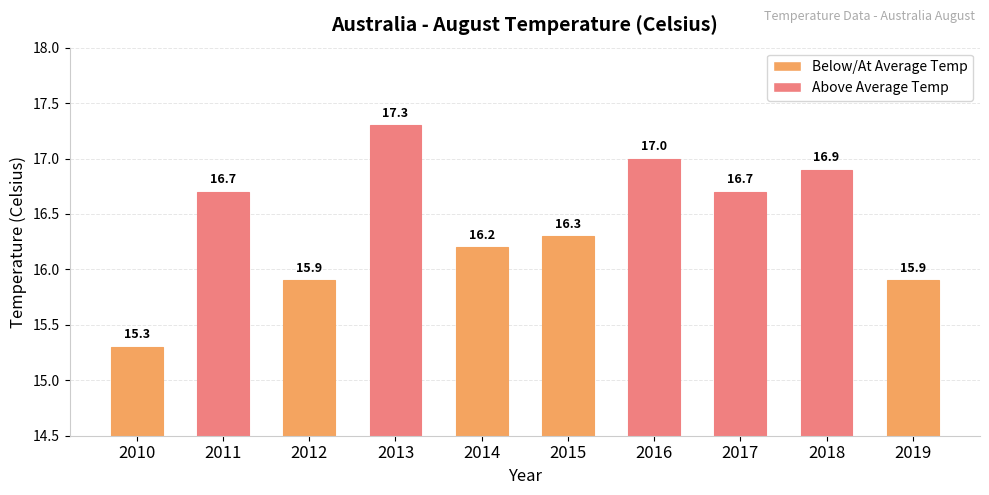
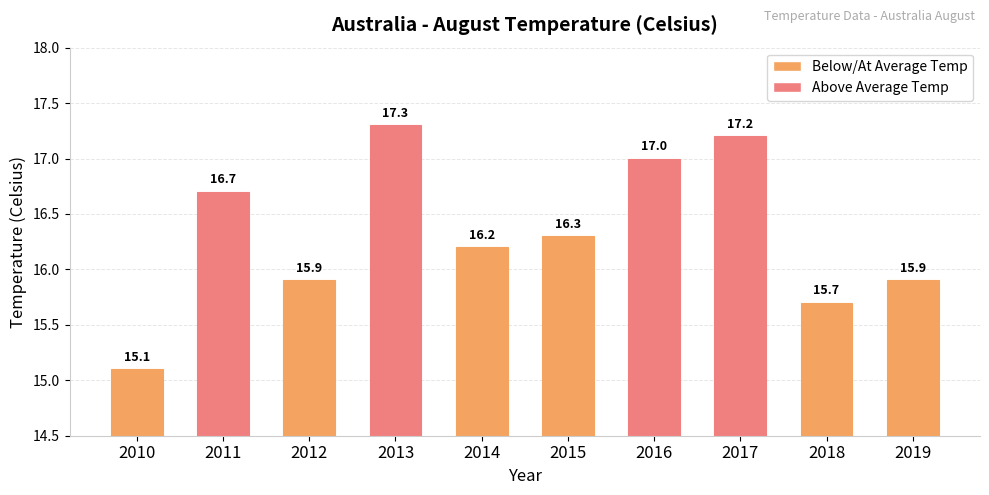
  {
-   "2010": 15.3,
+   "2010": 15.1,
    "2011": 16.7,
    "2012": 15.9,
    "2013": 17.3,
    "2014": 16.2,
    "2015": 16.3,
    "2016": 17.0,
-   "2017": 16.7,
-   "2018": 16.9,
+   "2017": 17.2,
+   "2018": 15.7,
    "2019": 15.9
  }
